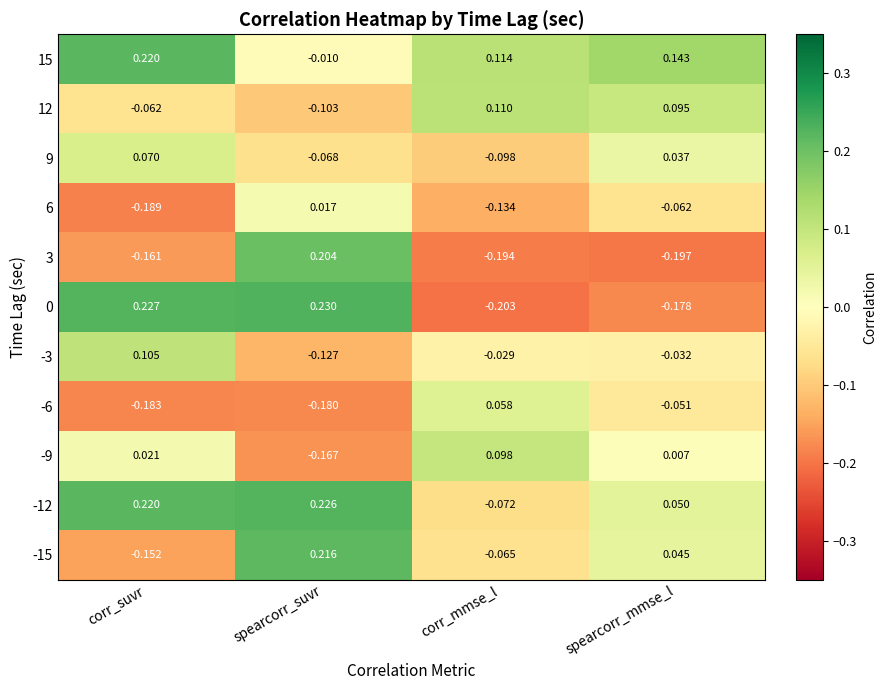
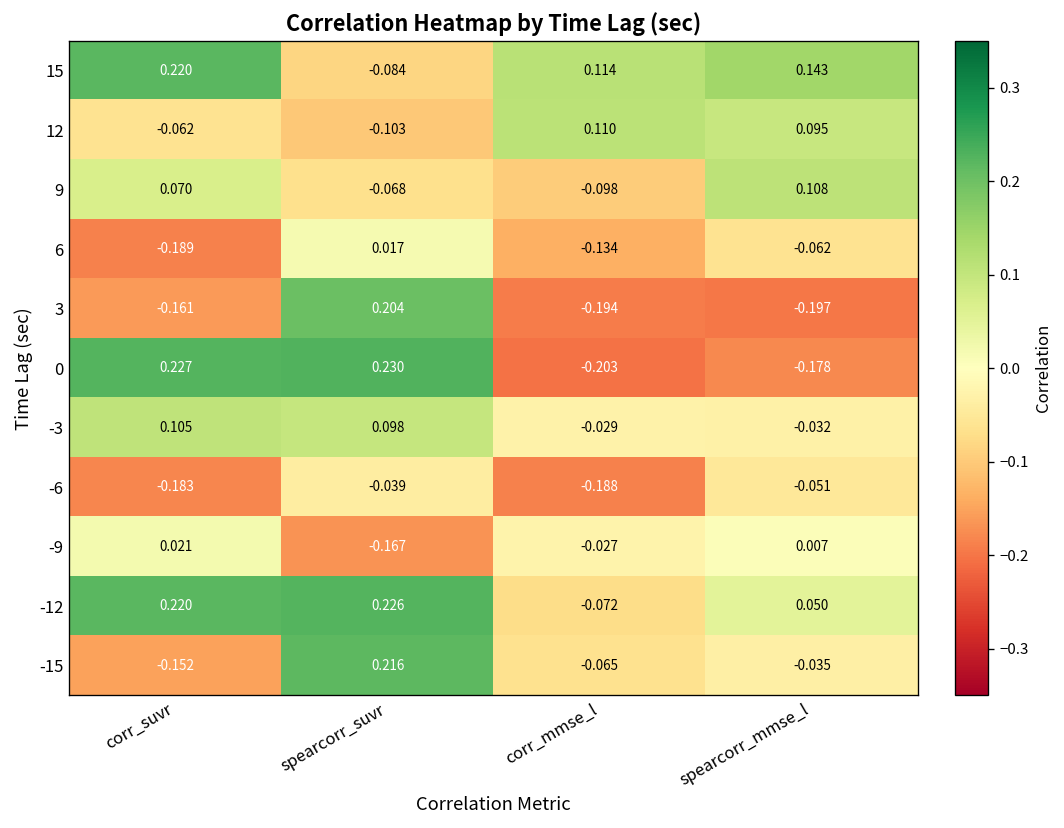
  {
    "15": {
      "corr_suvr": 0.220,
-     "spearcorr_suvr": -0.010,
+     "spearcorr_suvr": -0.084,
      "corr_mmse_l": 0.114,
      "spearcorr_mmse_l": 0.143
    },
    "12": {
      "corr_suvr": -0.062,
      "spearcorr_suvr": -0.103,
      "corr_mmse_l": 0.110,
      "spearcorr_mmse_l": 0.095
    },
    "9": {
      "corr_suvr": 0.070,
      "spearcorr_suvr": -0.068,
      "corr_mmse_l": -0.098,
-     "spearcorr_mmse_l": 0.037
+     "spearcorr_mmse_l": 0.108
    },
    "6": {
      "corr_suvr": -0.189,
      "spearcorr_suvr": 0.017,
      "corr_mmse_l": -0.134,
      "spearcorr_mmse_l": -0.062
    },
    "3": {
      "corr_suvr": -0.161,
      "spearcorr_suvr": 0.204,
      "corr_mmse_l": -0.194,
      "spearcorr_mmse_l": -0.197
    },
    "0": {
      "corr_suvr": 0.227,
      "spearcorr_suvr": 0.230,
      "corr_mmse_l": -0.203,
      "spearcorr_mmse_l": -0.178
    },
    "-3": {
      "corr_suvr": 0.105,
-     "spearcorr_suvr": -0.127,
+     "spearcorr_suvr": 0.098,
      "corr_mmse_l": -0.029,
      "spearcorr_mmse_l": -0.032
    },
    "-6": {
      "corr_suvr": -0.183,
-     "spearcorr_suvr": -0.180,
-     "corr_mmse_l": 0.058,
+     "spearcorr_suvr": -0.039,
+     "corr_mmse_l": -0.188,
      "spearcorr_mmse_l": -0.051
    },
    "-9": {
      "corr_suvr": 0.021,
      "spearcorr_suvr": -0.167,
-     "corr_mmse_l": 0.098,
+     "corr_mmse_l": -0.027,
      "spearcorr_mmse_l": 0.007
    },
    "-12": {
      "corr_suvr": 0.220,
      "spearcorr_suvr": 0.226,
      "corr_mmse_l": -0.072,
      "spearcorr_mmse_l": 0.050
    },
    "-15": {
      "corr_suvr": -0.152,
      "spearcorr_suvr": 0.216,
      "corr_mmse_l": -0.065,
-     "spearcorr_mmse_l": 0.045
+     "spearcorr_mmse_l": -0.035
    }
  }
